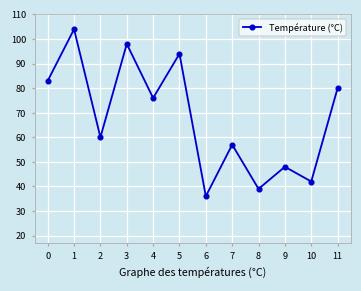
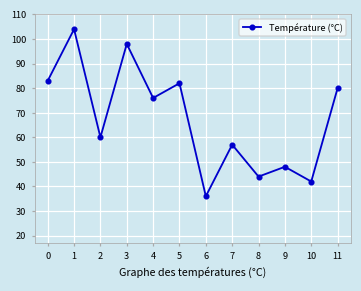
  {
    "0": 83,
    "1": 104,
    "2": 60,
    "3": 98,
    "4": 76,
-   "5": 94,
+   "5": 82,
    "6": 36,
    "7": 57,
-   "8": 39,
+   "8": 44,
    "9": 48,
    "10": 42,
    "11": 80
  }
